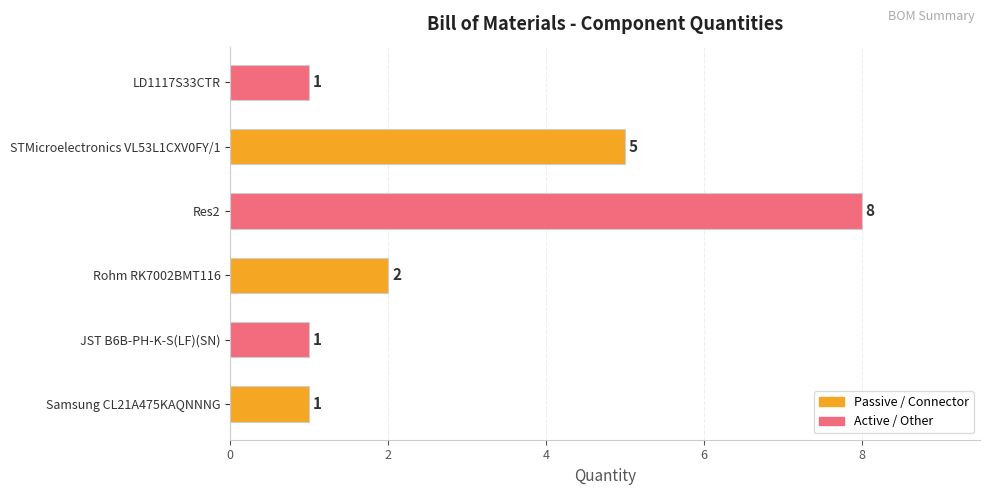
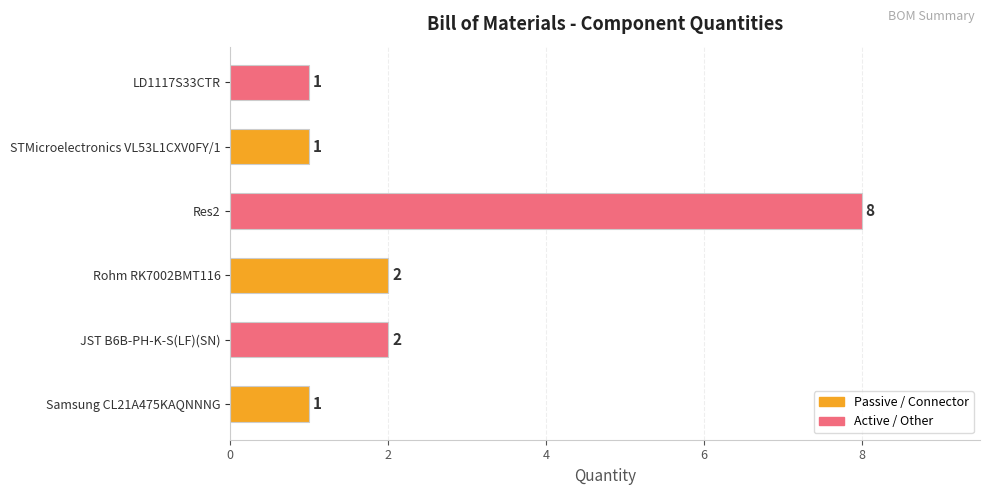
  {
    "LD1117S33CTR": 1,
-   "STMicroelectronics VL53L1CXV0FY/1": 5,
+   "STMicroelectronics VL53L1CXV0FY/1": 1,
    "Res2": 8,
    "Rohm RK7002BMT116": 2,
-   "JST B6B-PH-K-S(LF)(SN)": 1,
+   "JST B6B-PH-K-S(LF)(SN)": 2,
    "Samsung CL21A475KAQNNNG": 1
  }
